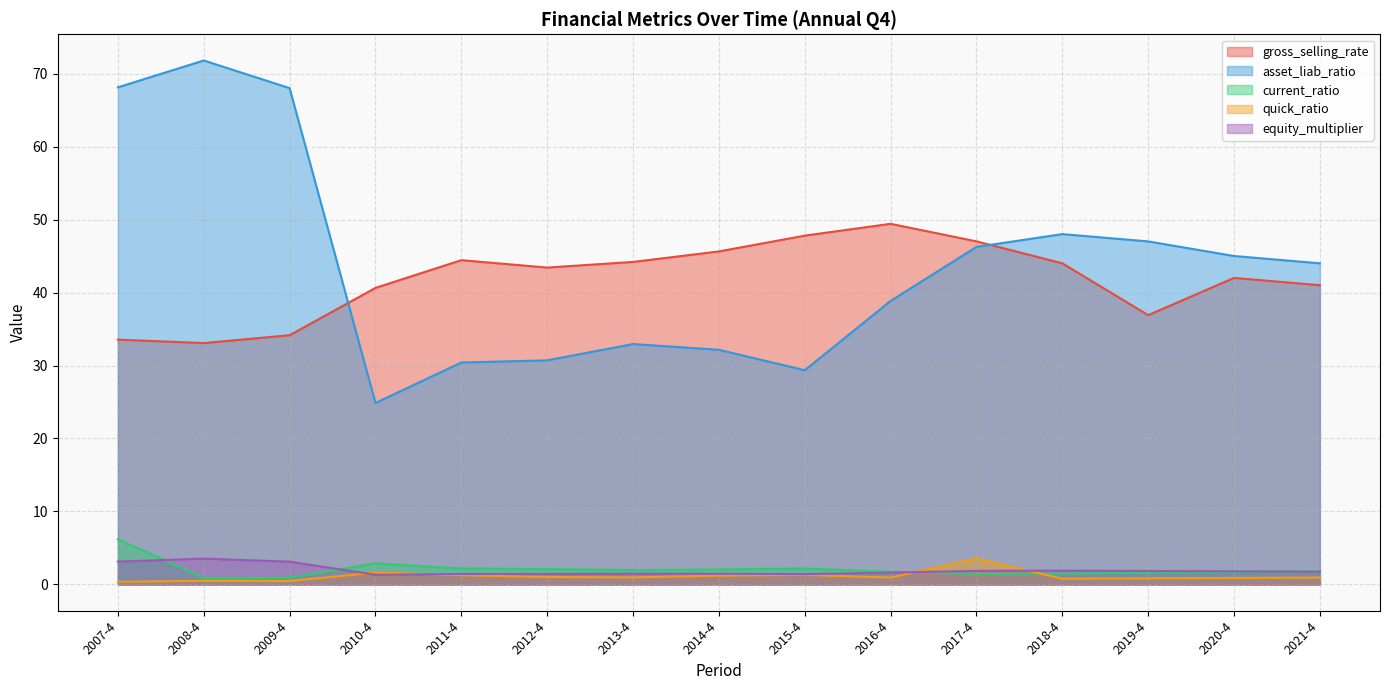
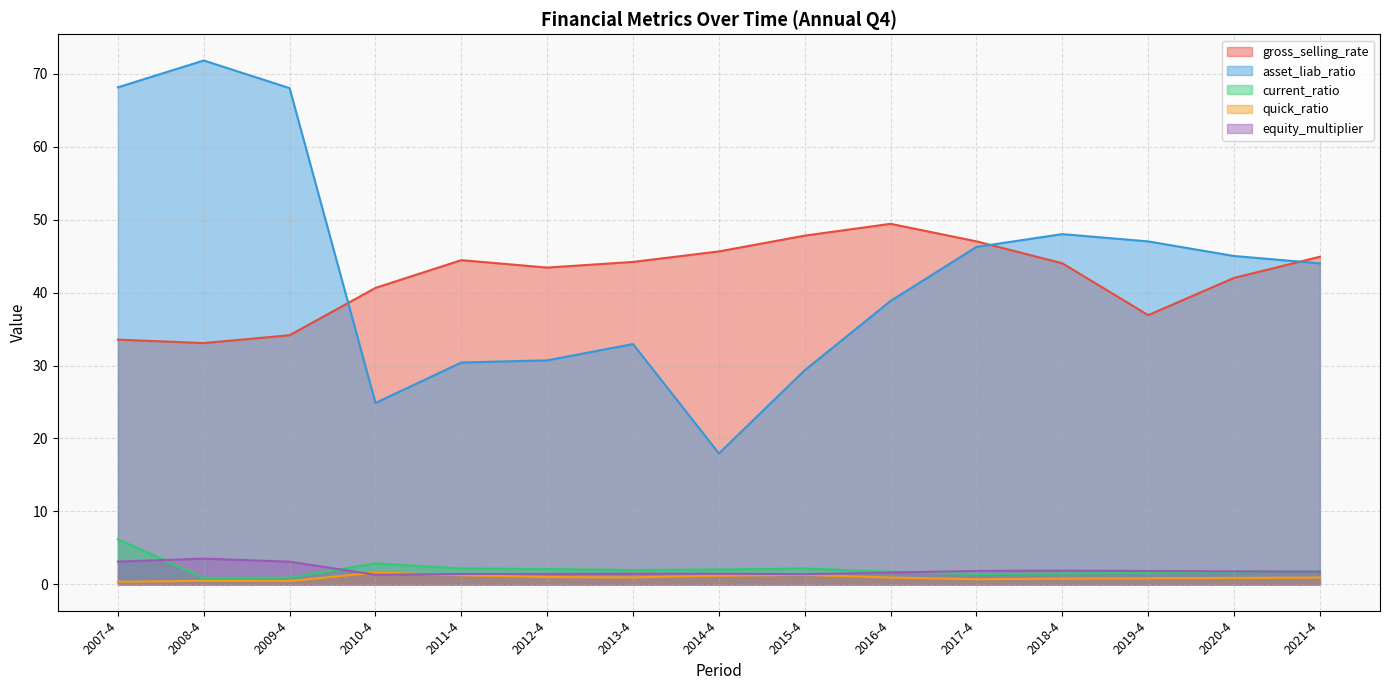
  {
    "gross_selling_rate": {
      "2007-4": 34,
      "2008-4": 33,
      "2009-4": 34,
      "2010-4": 41,
      "2011-4": 44,
      "2012-4": 43,
      "2013-4": 44,
      "2014-4": 46,
      "2015-4": 48,
      "2016-4": 49,
      "2017-4": 47,
      "2018-4": 44,
      "2019-4": 37,
      "2020-4": 42,
-     "2021-4": 41
+     "2021-4": 45
    },
    "asset_liab_ratio": {
      "2007-4": 68,
      "2008-4": 72,
      "2009-4": 68,
      "2010-4": 25,
      "2011-4": 30,
      "2012-4": 31,
      "2013-4": 33,
-     "2014-4": 32,
+     "2014-4": 18,
      "2015-4": 29,
      "2016-4": 39,
      "2017-4": 46,
      "2018-4": 48,
      "2019-4": 47,
      "2020-4": 45,
      "2021-4": 44
    },
    "current_ratio": {
      "2007-4": 6,
      "2008-4": 1,
      "2009-4": 1,
      "2010-4": 3,
      "2011-4": 2,
      "2012-4": 2,
      "2013-4": 2,
      "2014-4": 2,
      "2015-4": 2,
      "2017-4": 1,
      "2018-4": 2
    },
    "quick_ratio": {
      "2007-4": 0,
      "2008-4": 1,
      "2009-4": 0,
      "2012-4": 1,
      "2013-4": 1,
      "2016-4": 1,
-     "2017-4": 4,
+     "2017-4": 1,
      "2018-4": 1,
      "2019-4": 1,
      "2020-4": 1,
      "2021-4": 1
    },
    "equity_multiplier": {
      "2007-4": 3,
      "2008-4": 4,
      "2009-4": 3,
      "2012-4": 1,
      "2013-4": 1,
      "2017-4": 2,
      "2018-4": 2
    }
  }
